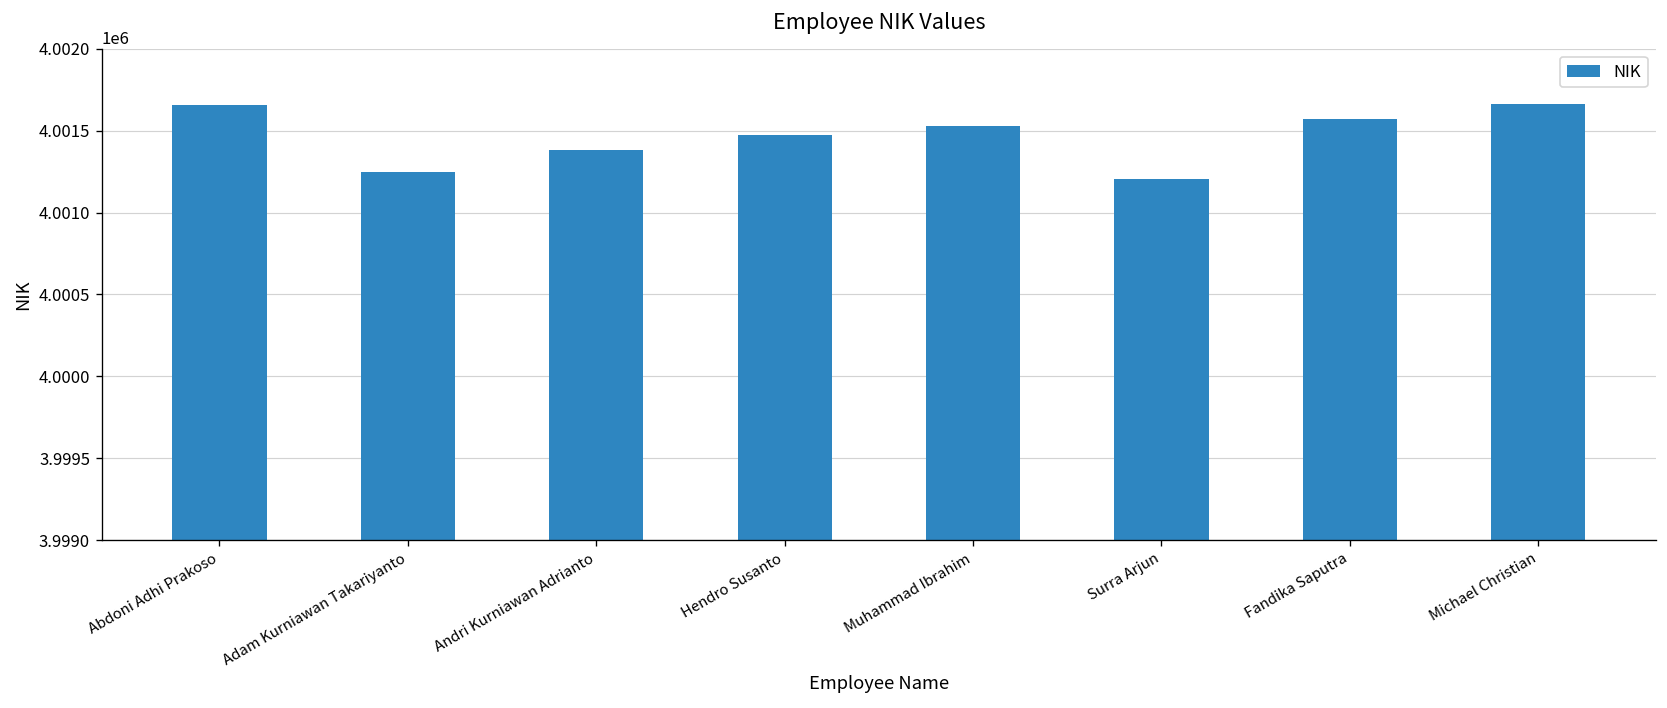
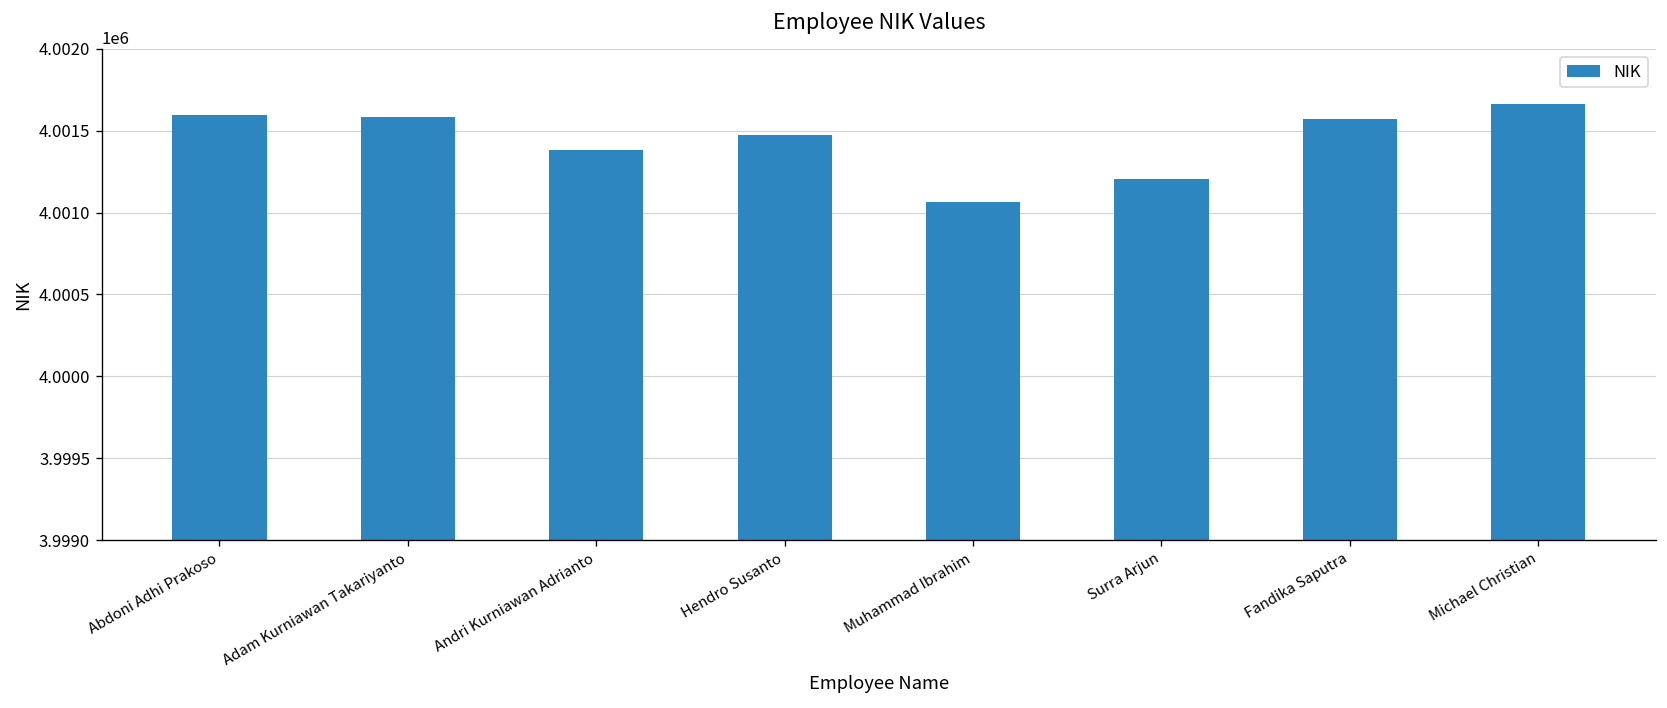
  {
-   "Abdoni Adhi Prakoso": 4001660,
-   "Adam Kurniawan Takariyanto": 4001250,
+   "Abdoni Adhi Prakoso": 4001600,
+   "Adam Kurniawan Takariyanto": 4001580,
    "Andri Kurniawan Adrianto": 4001390,
    "Hendro Susanto": 4001470,
-   "Muhammad Ibrahim": 4001530,
+   "Muhammad Ibrahim": 4001060,
    "Surra Arjun": 4001210,
    "Fandika Saputra": 4001570,
    "Michael Christian": 4001670
  }
